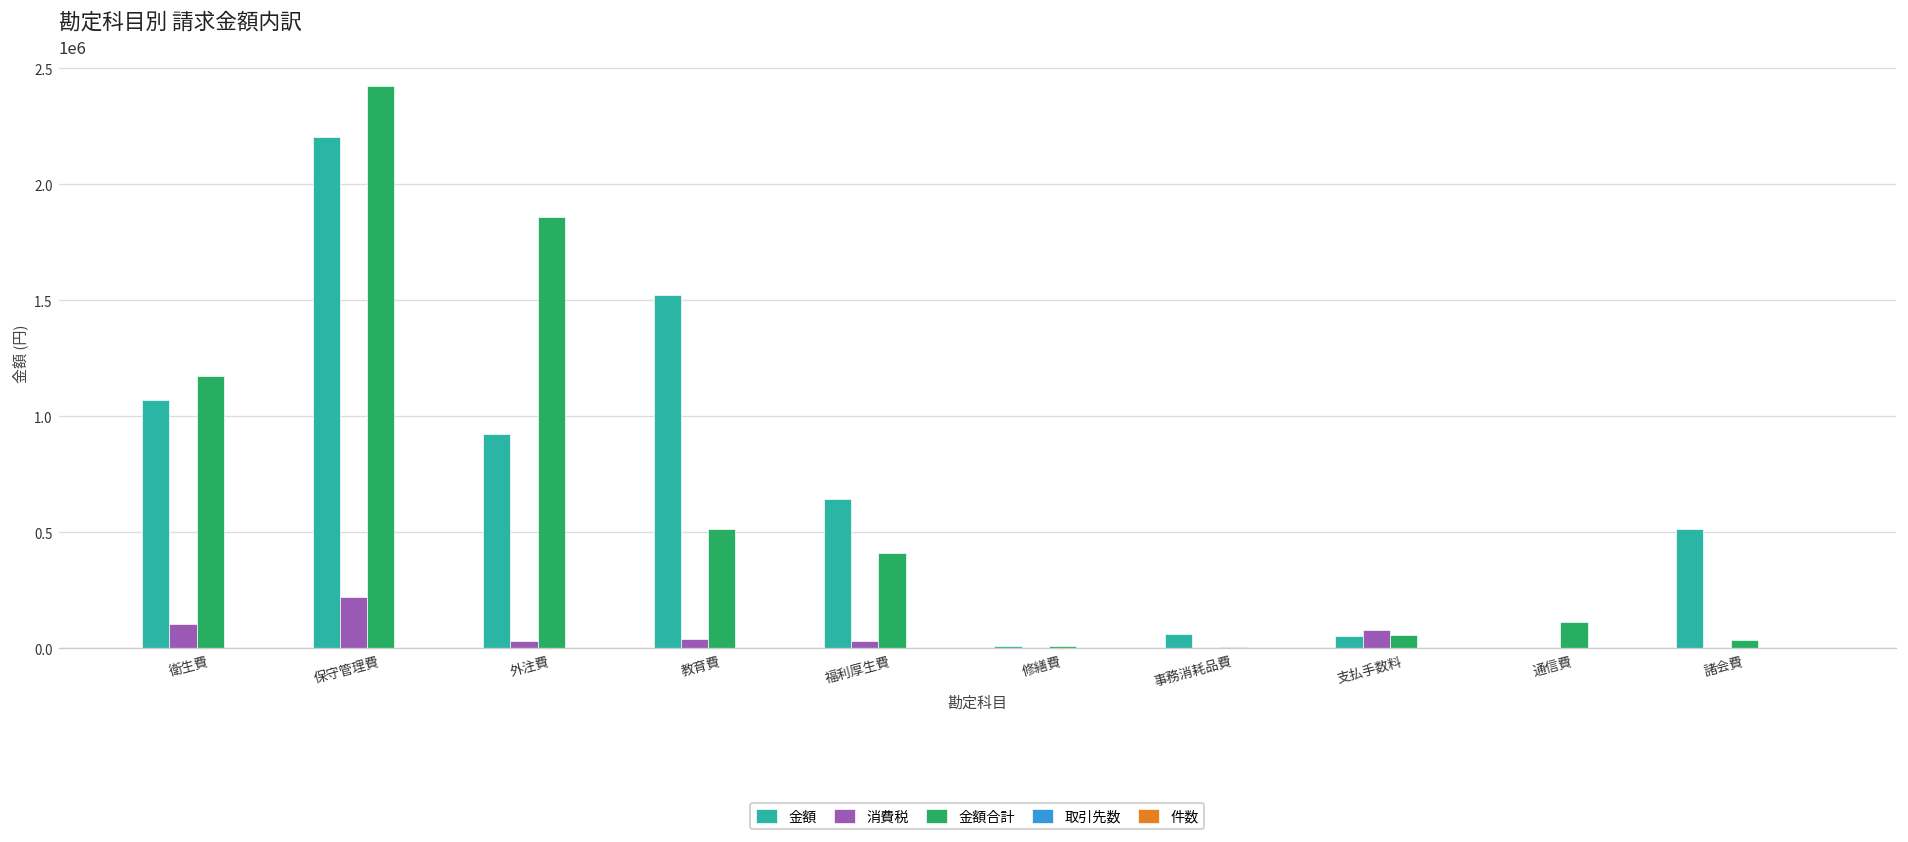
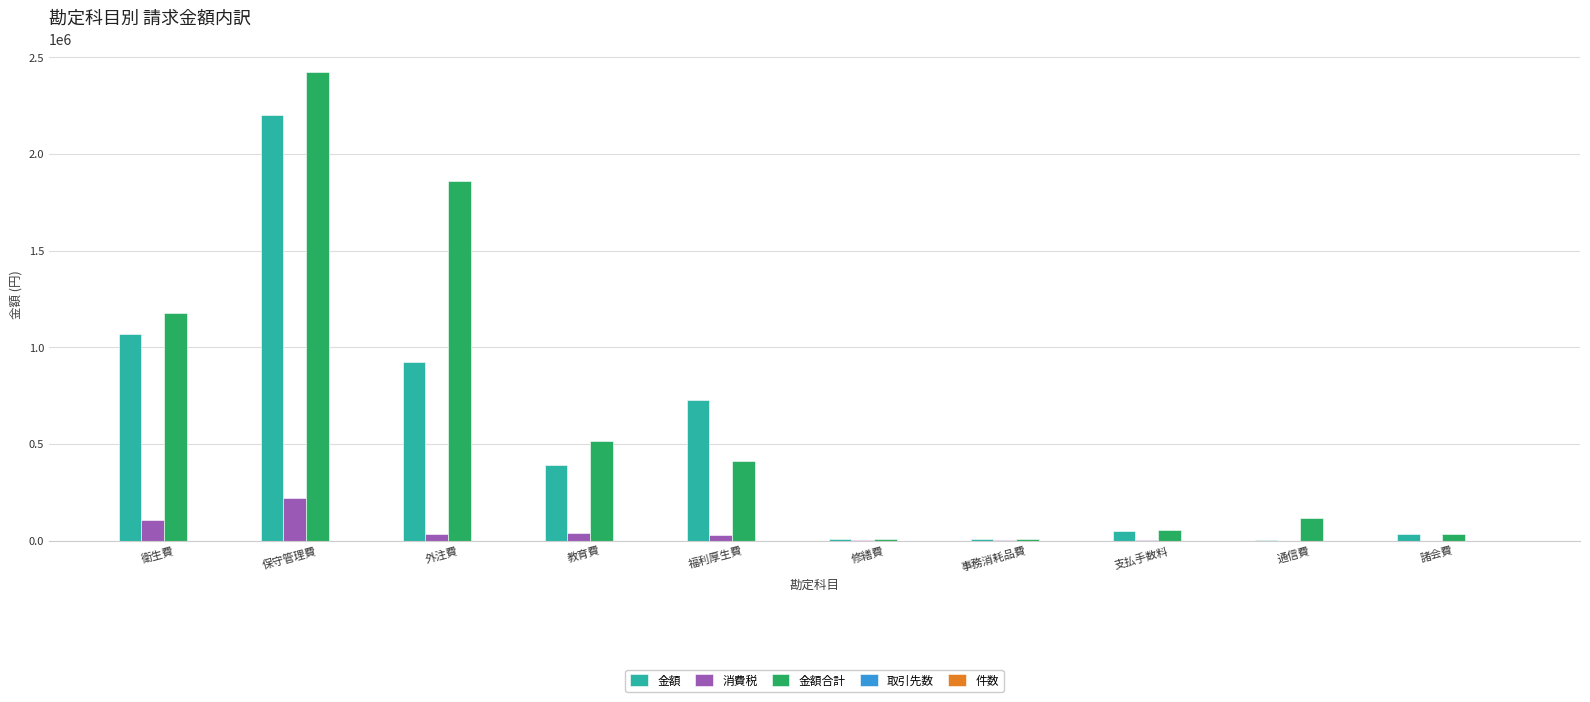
  {
    "金額": {
      "衛生費": 1070000,
      "保守管理費": 2200000,
      "外注費": 930000,
-     "教育費": 1520000,
-     "福利厚生費": 640000,
-     "事務消耗品費": 60000,
+     "教育費": 390000,
+     "福利厚生費": 730000,
+     "事務消耗品費": 10000,
      "支払手数料": 50000,
-     "諸会費": 520000
+     "諸会費": 40000
    },
    "消費税": {
      "衛生費": 110000,
      "保守管理費": 220000,
      "外注費": 30000,
      "教育費": 40000,
      "福利厚生費": 30000,
-     "支払手数料": 80000,
+     "支払手数料": 10000,
      "諸会費": 0
    },
    "金額合計": {
      "衛生費": 1180000,
      "保守管理費": 2420000,
      "外注費": 1860000,
      "教育費": 510000,
      "福利厚生費": 410000,
      "支払手数料": 60000,
      "通信費": 120000,
      "諸会費": 40000
    }
  }
